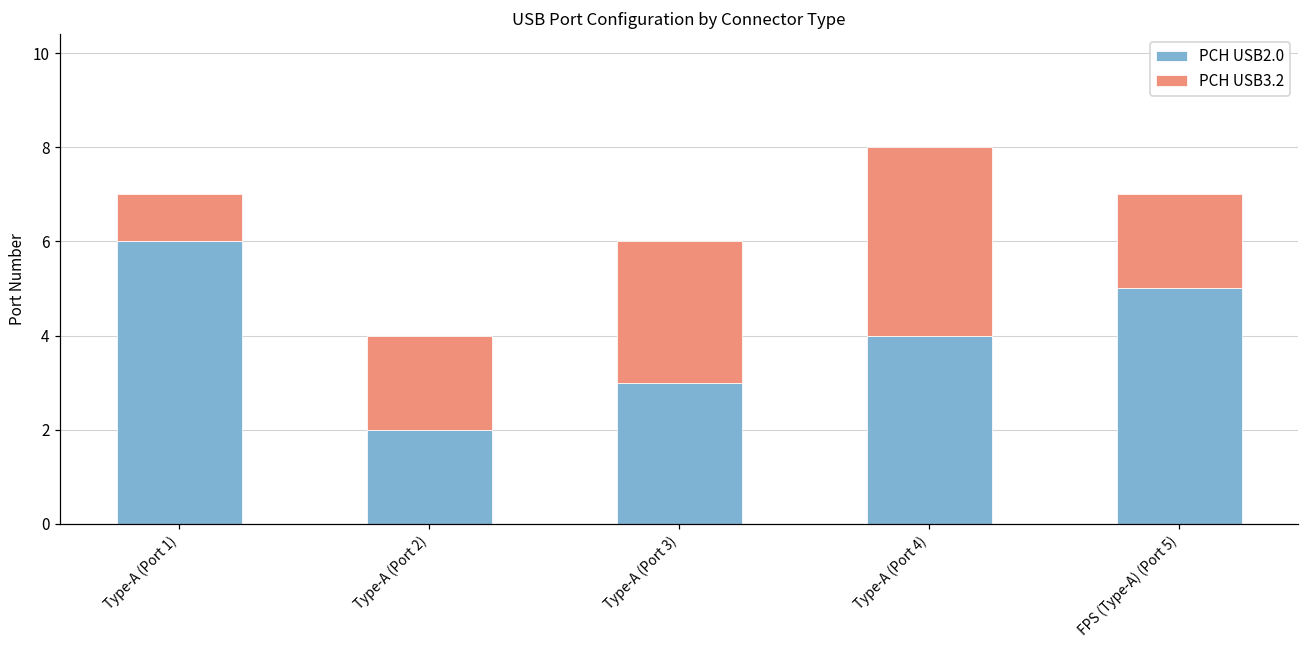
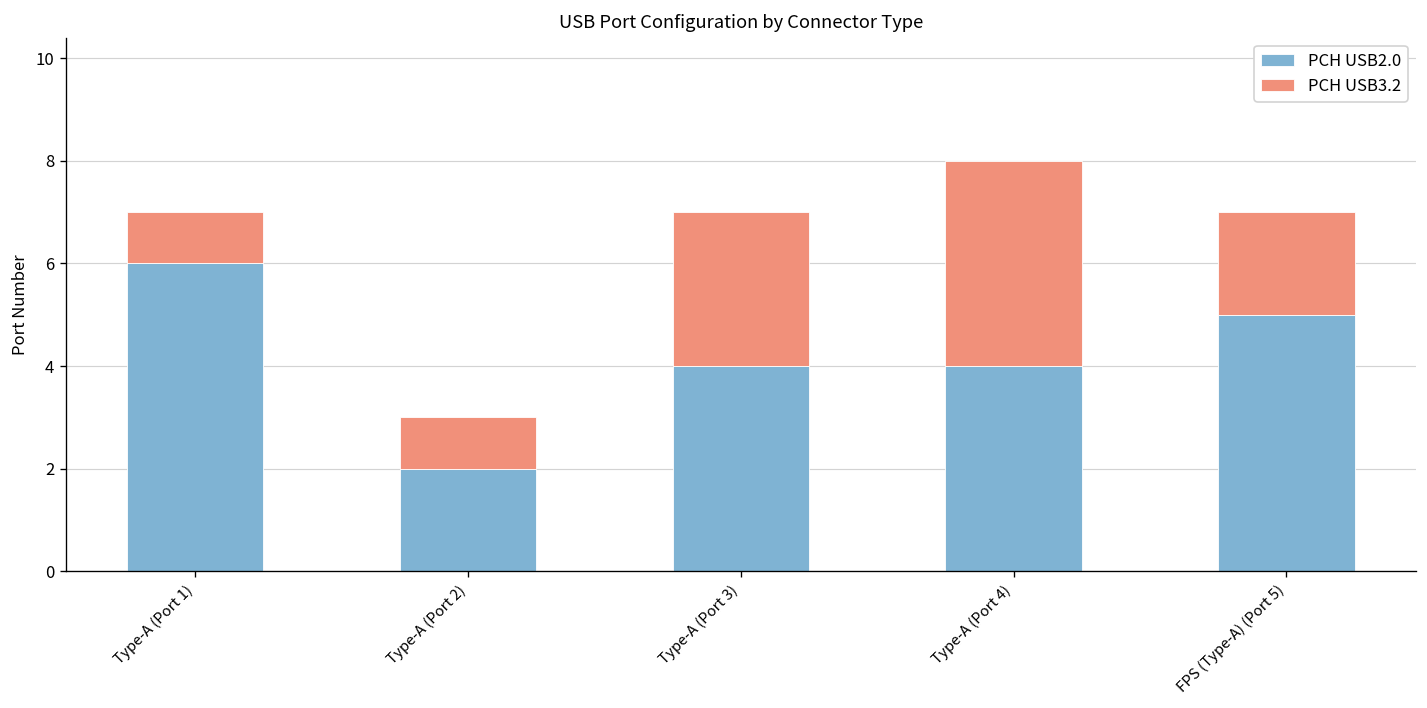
  {
    "PCH USB2.0": {
      "Type-A (Port 1)": 6,
      "Type-A (Port 2)": 2,
-     "Type-A (Port 3)": 3,
+     "Type-A (Port 3)": 4,
      "Type-A (Port 4)": 4,
      "FPS (Type-A) (Port 5)": 5
    },
    "PCH USB3.2": {
      "Type-A (Port 1)": 1,
-     "Type-A (Port 2)": 2,
+     "Type-A (Port 2)": 1,
      "Type-A (Port 3)": 3,
      "Type-A (Port 4)": 4,
      "FPS (Type-A) (Port 5)": 2
    }
  }
